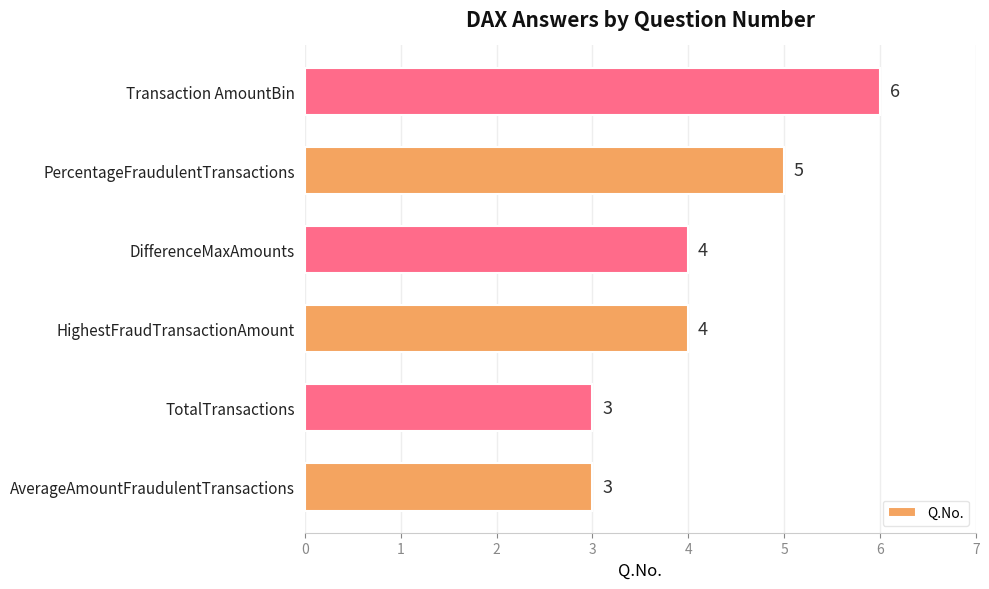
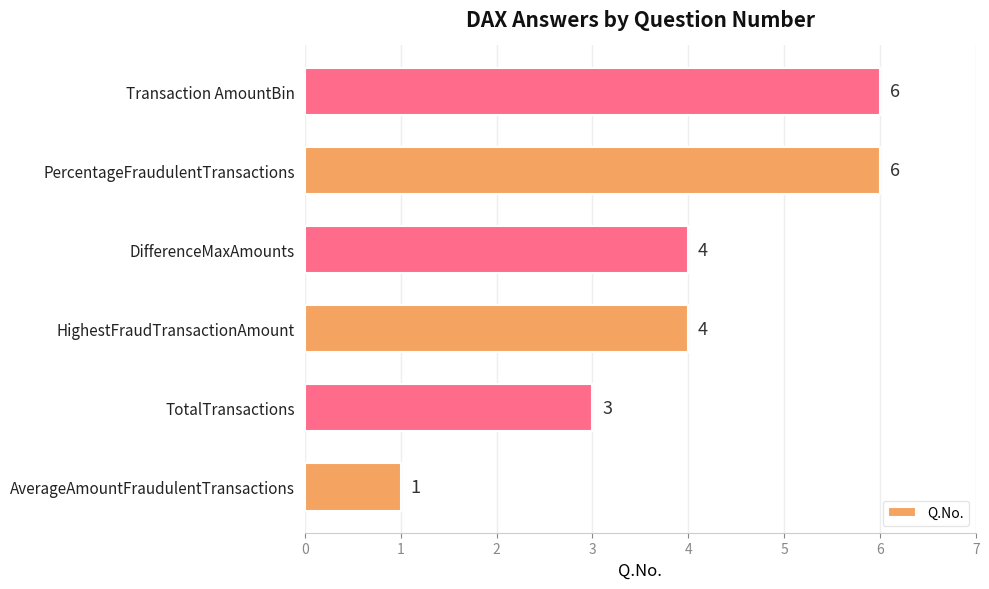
  {
    "Transaction AmountBin": 6,
-   "PercentageFraudulentTransactions": 5,
+   "PercentageFraudulentTransactions": 6,
    "DifferenceMaxAmounts": 4,
    "HighestFraudTransactionAmount": 4,
    "TotalTransactions": 3,
-   "AverageAmountFraudulentTransactions": 3
+   "AverageAmountFraudulentTransactions": 1
  }
